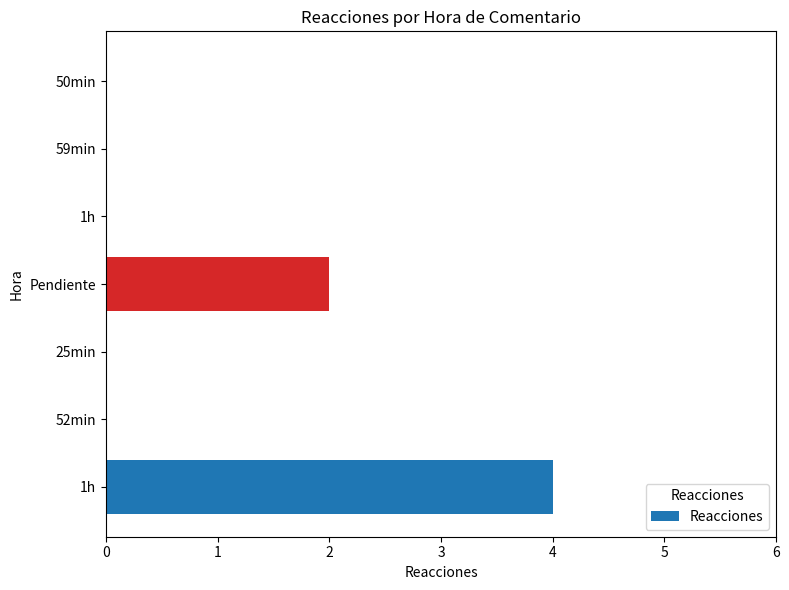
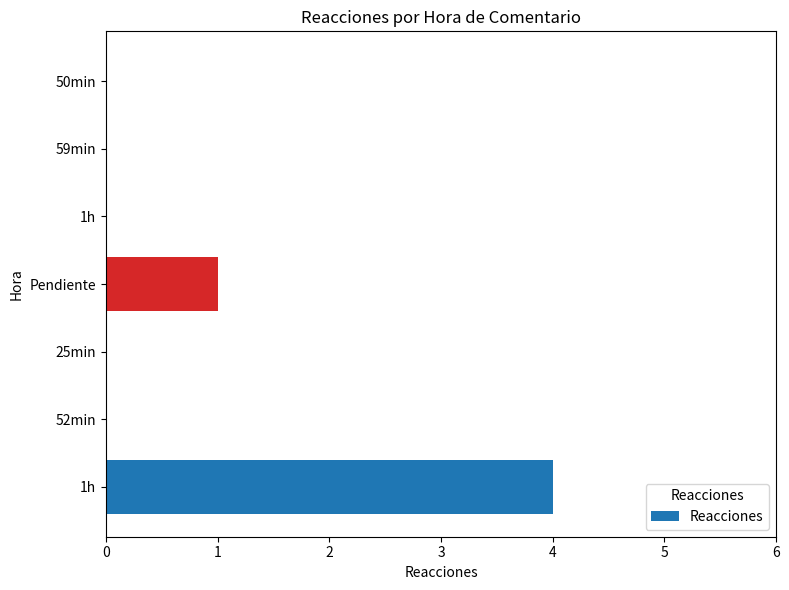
  {
    "50min": 0,
    "59min": 0,
-   "Pendiente": 2,
+   "Pendiente": 1,
    "25min": 0,
    "52min": 0
  }
